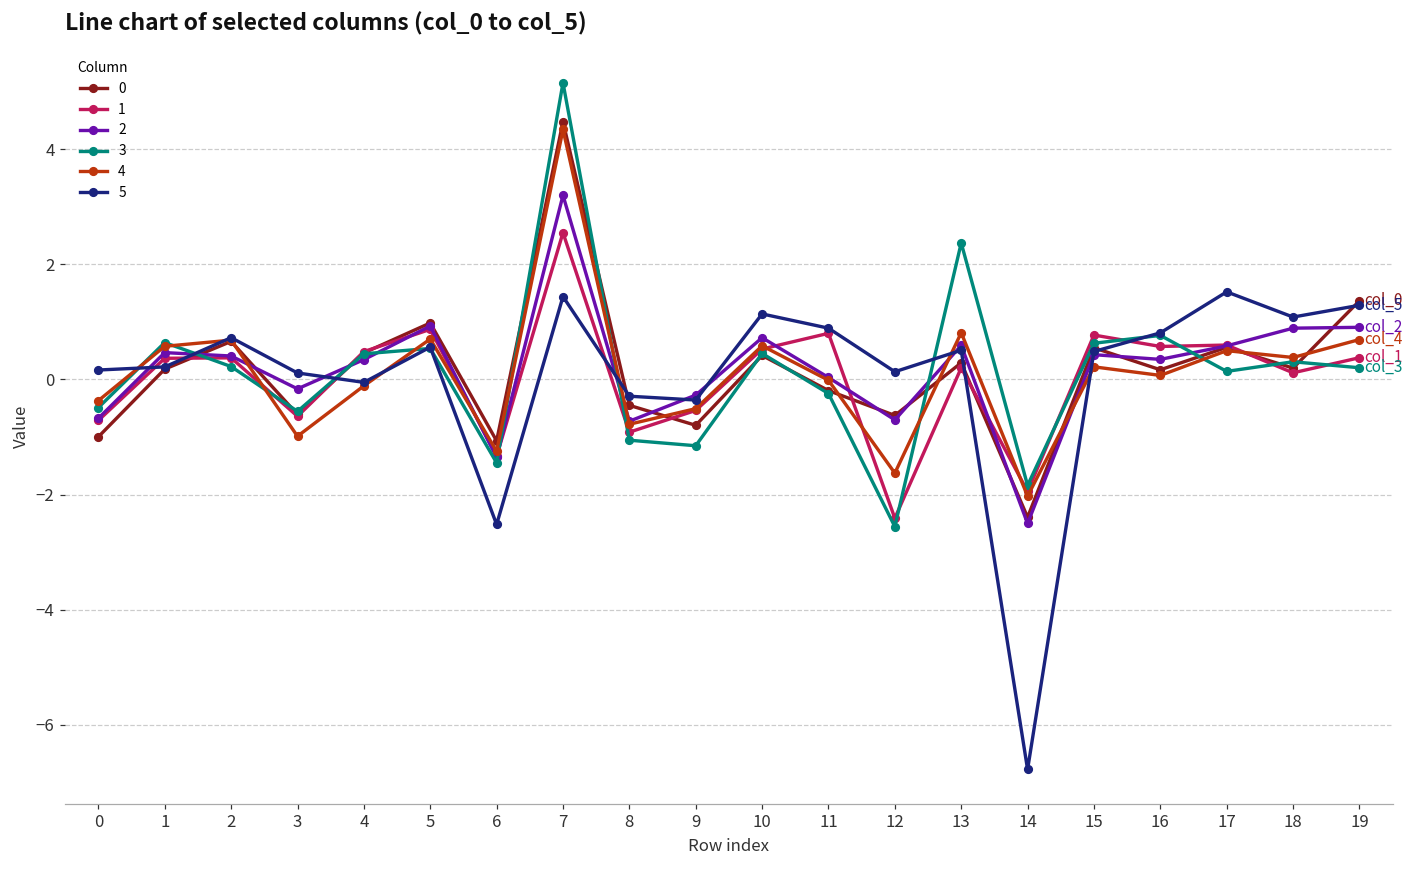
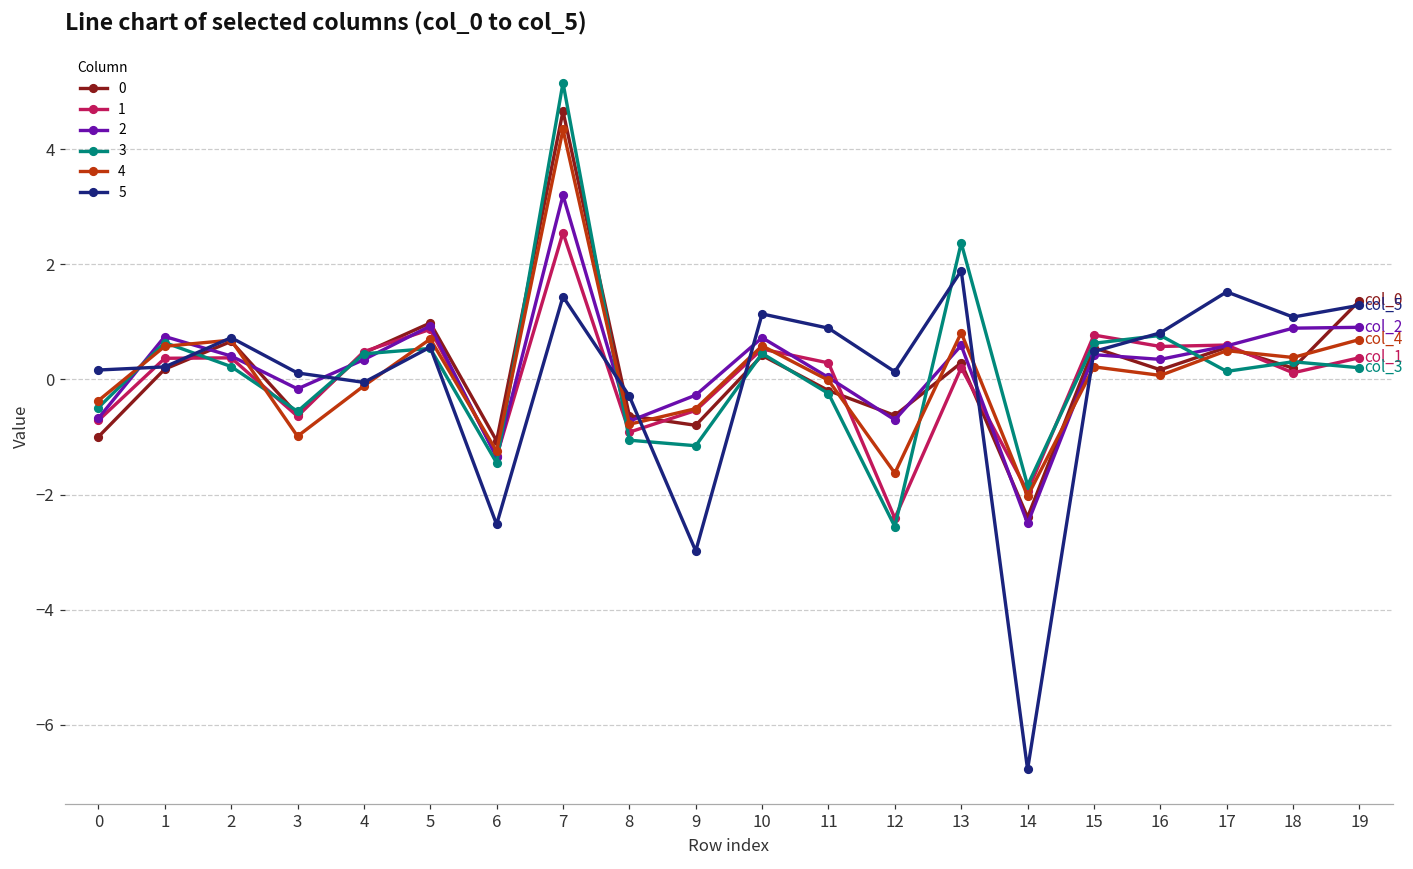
  {
    "0": {
      "0": -1.0,
      "5": 1.0,
      "6": -1.1,
-     "7": 4.5,
-     "8": -0.4,
+     "7": 4.7,
+     "8": -0.6,
      "9": -0.8,
      "11": -0.2,
      "12": -0.6,
      "13": 0.3,
      "14": -2.4,
      "15": 0.6,
      "16": 0.2,
      "18": 0.2
    },
    "1": {
      "1": 0.4,
      "5": 0.9,
      "7": 2.6,
      "8": -0.9,
      "10": 0.5,
-     "11": 0.8,
+     "11": 0.3,
      "12": -2.4,
      "13": 0.2,
      "14": -1.9,
      "15": 0.8,
      "16": 0.6,
      "18": 0.1
    },
    "2": {
-     "1": 0.5,
+     "1": 0.7,
      "3": -0.2,
      "4": 0.3,
      "5": 0.9,
      "7": 3.2,
      "8": -0.7,
      "9": -0.3,
      "10": 0.7,
      "12": -0.7,
      "13": 0.6,
      "14": -2.5,
      "15": 0.4,
      "16": 0.3,
      "18": 0.9
    },
    "3": {
      "0": -0.5,
      "1": 0.6,
      "2": 0.2,
      "3": -0.6,
      "6": -1.4,
      "7": 5.2,
      "8": -1.1,
      "9": -1.2,
      "11": -0.2,
      "12": -2.6,
      "13": 2.4,
      "14": -1.8,
      "15": 0.6,
      "17": 0.1,
      "18": 0.3
    },
    "4": {
      "0": -0.4,
      "1": 0.6,
      "3": -1.0,
      "4": -0.1,
      "5": 0.7,
      "6": -1.2,
      "7": 4.3,
      "8": -0.8,
      "10": 0.6,
      "12": -1.6,
      "13": 0.8,
      "14": -2.0,
      "15": 0.2,
      "16": 0.1,
      "17": 0.5,
      "18": 0.4
    },
    "5": {
      "0": 0.2,
      "3": 0.1,
      "4": -0.1,
      "6": -2.5,
      "7": 1.4,
      "8": -0.3,
-     "9": -0.4,
+     "9": -3.0,
      "10": 1.1,
      "11": 0.9,
      "12": 0.1,
-     "13": 0.5,
+     "13": 1.9,
      "14": -6.8,
      "15": 0.5,
      "17": 1.5,
      "18": 1.1
    }
  }
